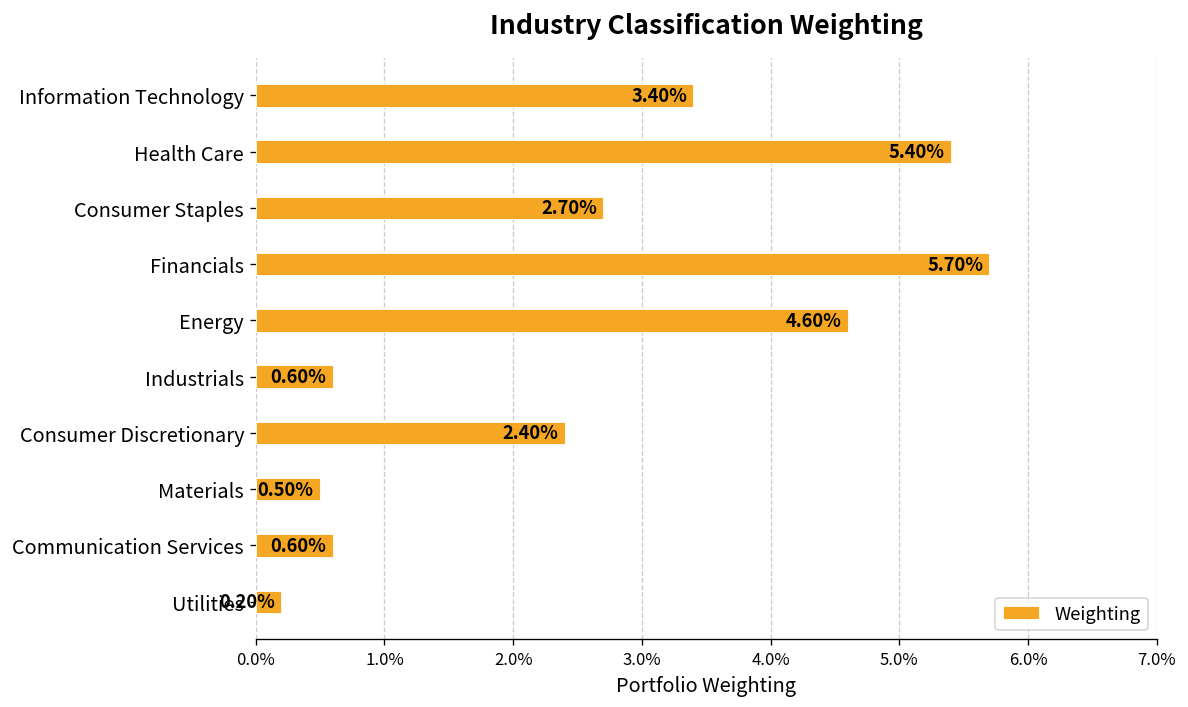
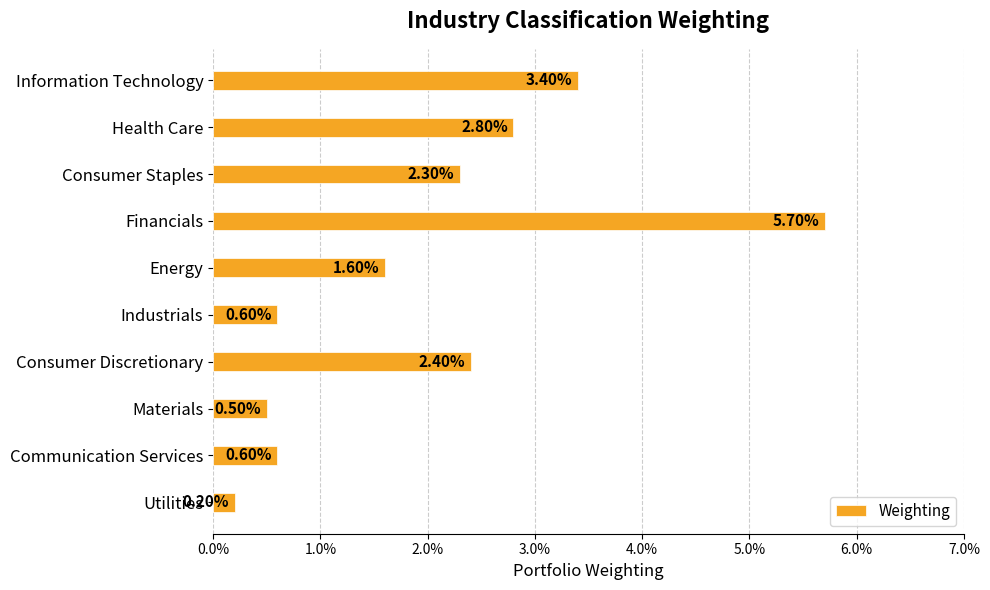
  {
    "Information Technology": "3.40%",
-   "Health Care": "5.40%",
-   "Consumer Staples": "2.70%",
+   "Health Care": "2.80%",
+   "Consumer Staples": "2.30%",
    "Financials": "5.70%",
-   "Energy": "4.60%",
+   "Energy": "1.60%",
    "Industrials": "0.60%",
    "Consumer Discretionary": "2.40%",
    "Materials": "0.50%",
    "Communication Services": "0.60%",
    "Utilities": "0.20%"
  }
